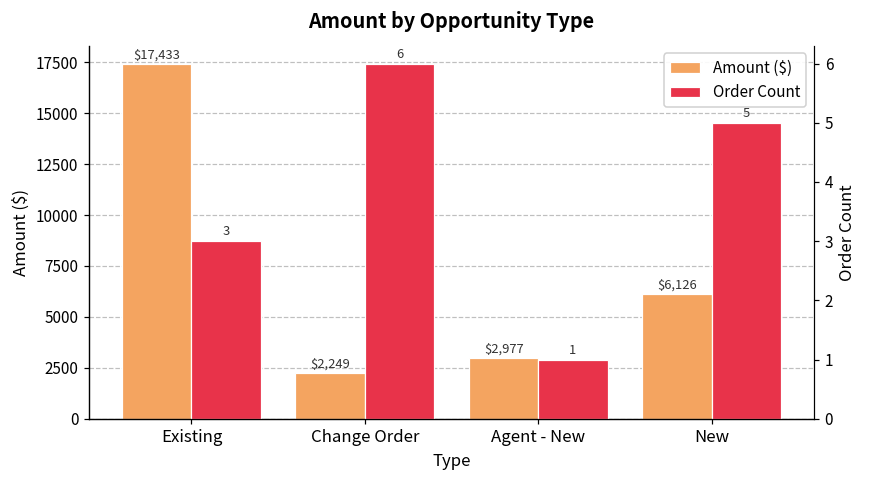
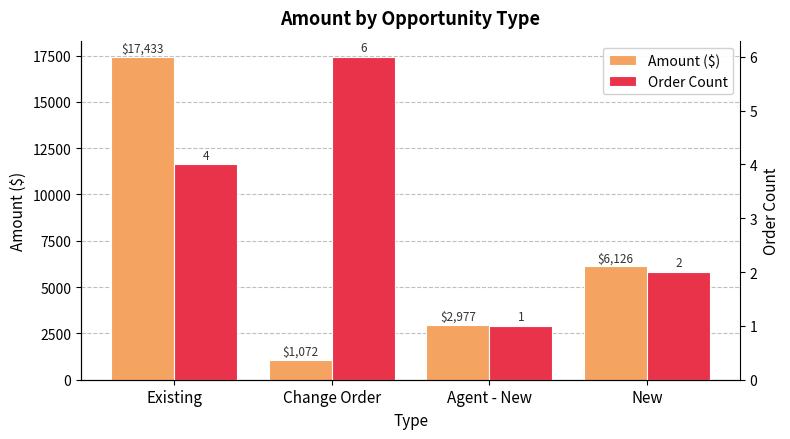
  {
    "Amount ($)": {
      "Existing": "$17,433",
-     "Change Order": "$2,249",
+     "Change Order": "$1,072",
      "Agent - New": "$2,977",
      "New": "$6,126"
    },
    "Order Count": {
-     "Existing": "3",
+     "Existing": "4",
      "Change Order": "6",
      "Agent - New": "1",
-     "New": "5"
+     "New": "2"
    }
  }
